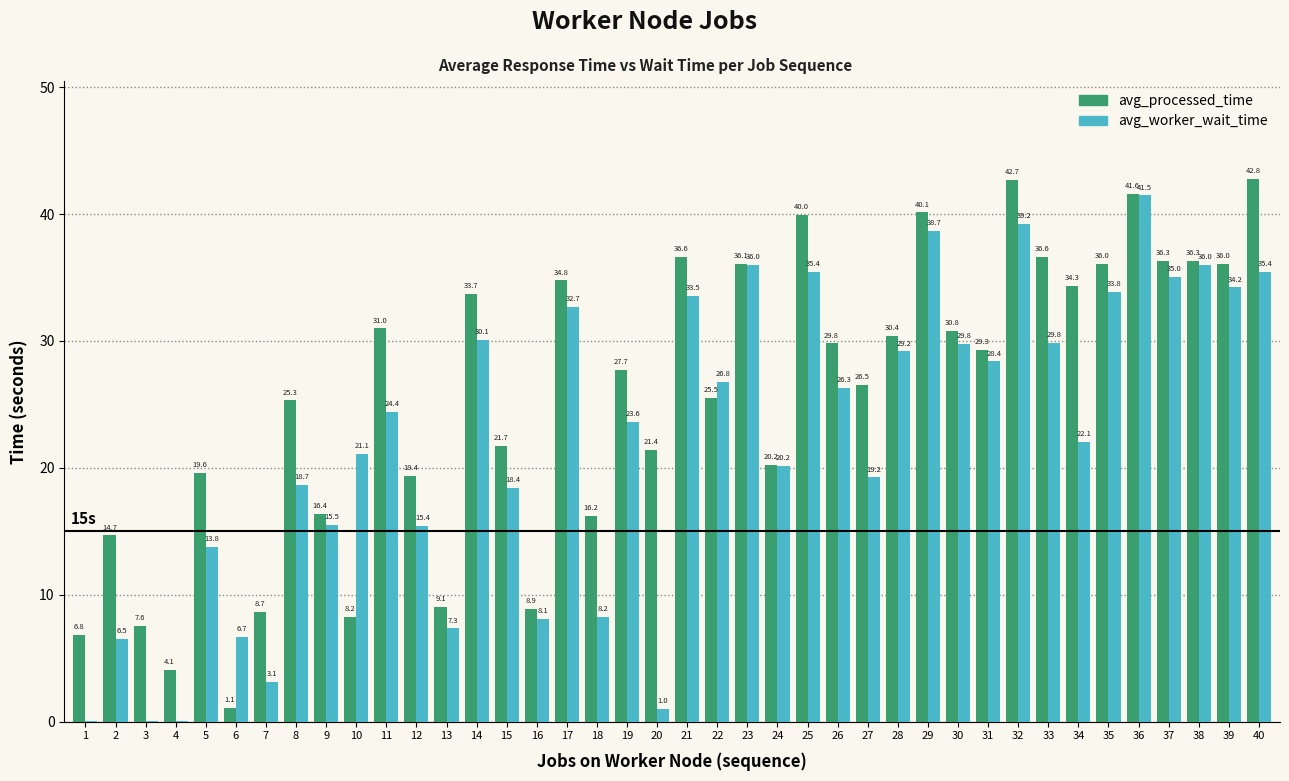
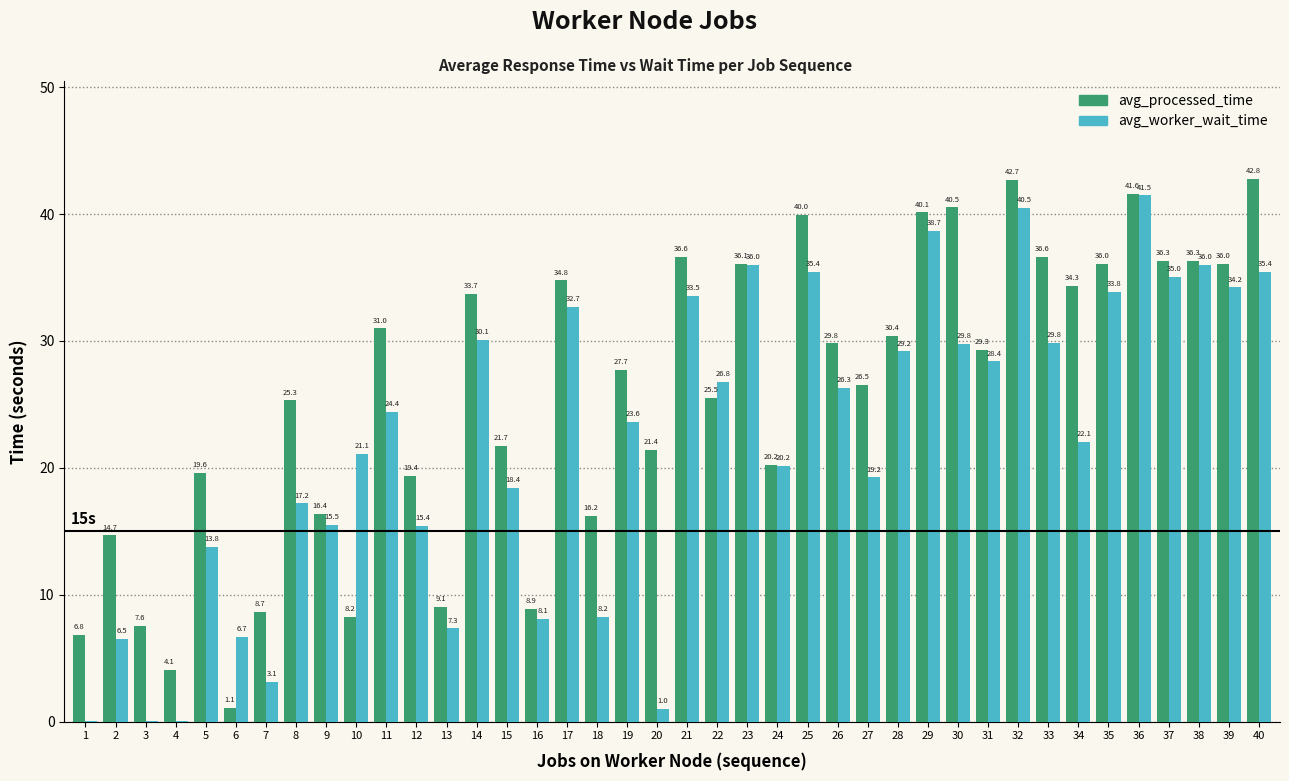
  {
    "avg_processed_time": {
      "1": 6.8,
      "2": 14.7,
      "3": 7.6,
      "4": 4.1,
      "5": 19.6,
      "6": 1.1,
      "7": 8.7,
      "8": 25.3,
      "9": 16.4,
      "10": 8.2,
      "11": 31.0,
      "12": 19.4,
      "13": 9.1,
      "14": 33.7,
      "15": 21.7,
      "16": 8.9,
      "17": 34.8,
      "18": 16.2,
      "19": 27.7,
      "20": 21.4,
      "21": 36.6,
      "22": 25.5,
      "25": 40.0,
      "26": 29.8,
      "27": 26.5,
      "28": 30.4,
      "29": 40.1,
-     "30": 30.8,
+     "30": 40.5,
      "31": 29.3,
      "32": 42.7,
      "33": 36.6,
      "34": 34.3,
      "35": 36.0,
      "37": 36.3,
      "38": 36.3,
      "39": 36.0,
      "40": 42.8
    },
    "avg_worker_wait_time": {
      "2": 6.5,
      "5": 13.8,
      "6": 6.7,
      "7": 3.1,
-     "8": 18.7,
+     "8": 17.2,
      "9": 15.5,
      "10": 21.1,
      "11": 24.4,
      "12": 15.4,
      "13": 7.3,
      "14": 30.1,
      "15": 18.4,
      "16": 8.1,
      "17": 32.7,
      "18": 8.2,
      "19": 23.6,
      "20": 1.0,
      "21": 33.5,
      "22": 26.8,
      "25": 35.4,
      "26": 26.3,
      "27": 19.2,
      "28": 29.2,
      "29": 38.7,
      "30": 29.8,
      "31": 28.4,
-     "32": 39.2,
+     "32": 40.5,
      "33": 29.8,
      "34": 22.1,
      "35": 33.8,
      "37": 35.0,
      "38": 36.0,
      "39": 34.2,
      "40": 35.4
    }
  }
